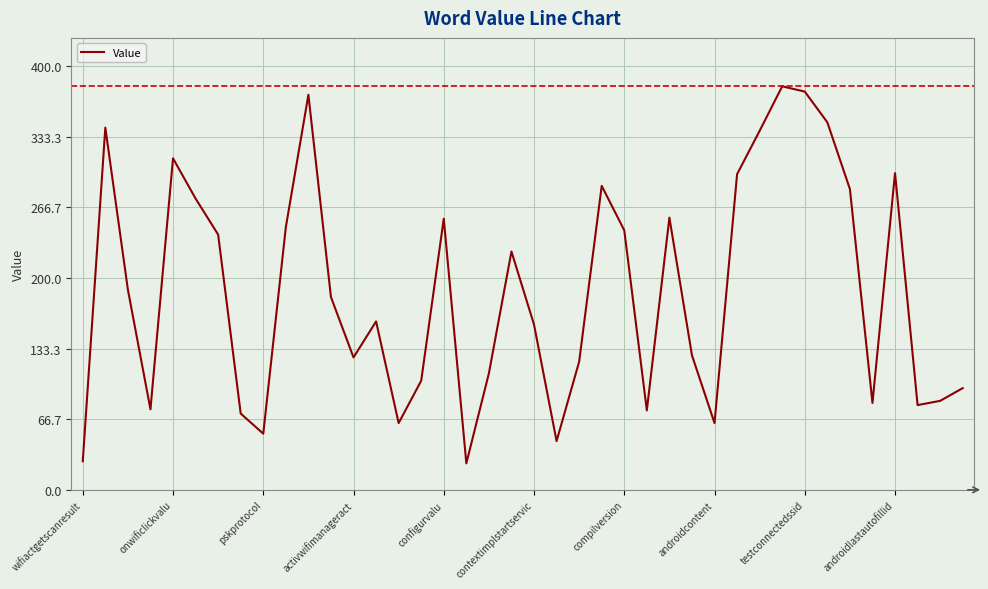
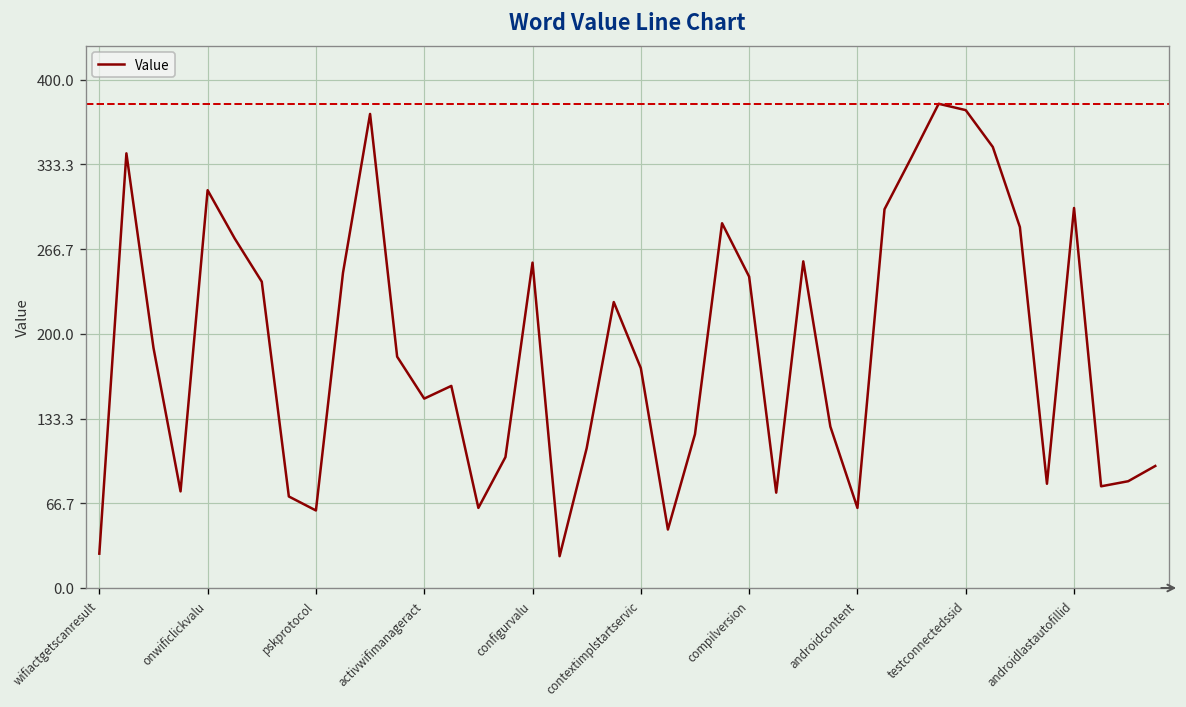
  {
    "wifiactgetscanresult": 27,
    "onwificlickvalu": 313,
-   "pskprotocol": 53,
-   "activwifimanageract": 125,
+   "pskprotocol": 61,
+   "activwifimanageract": 149,
    "configurvalu": 256,
-   "contextimplstartservic": 156,
+   "contextimplstartservic": 173,
    "compilversion": 245,
    "androidcontent": 63,
    "testconnectedssid": 376,
    "androidlastautofillid": 299
  }
